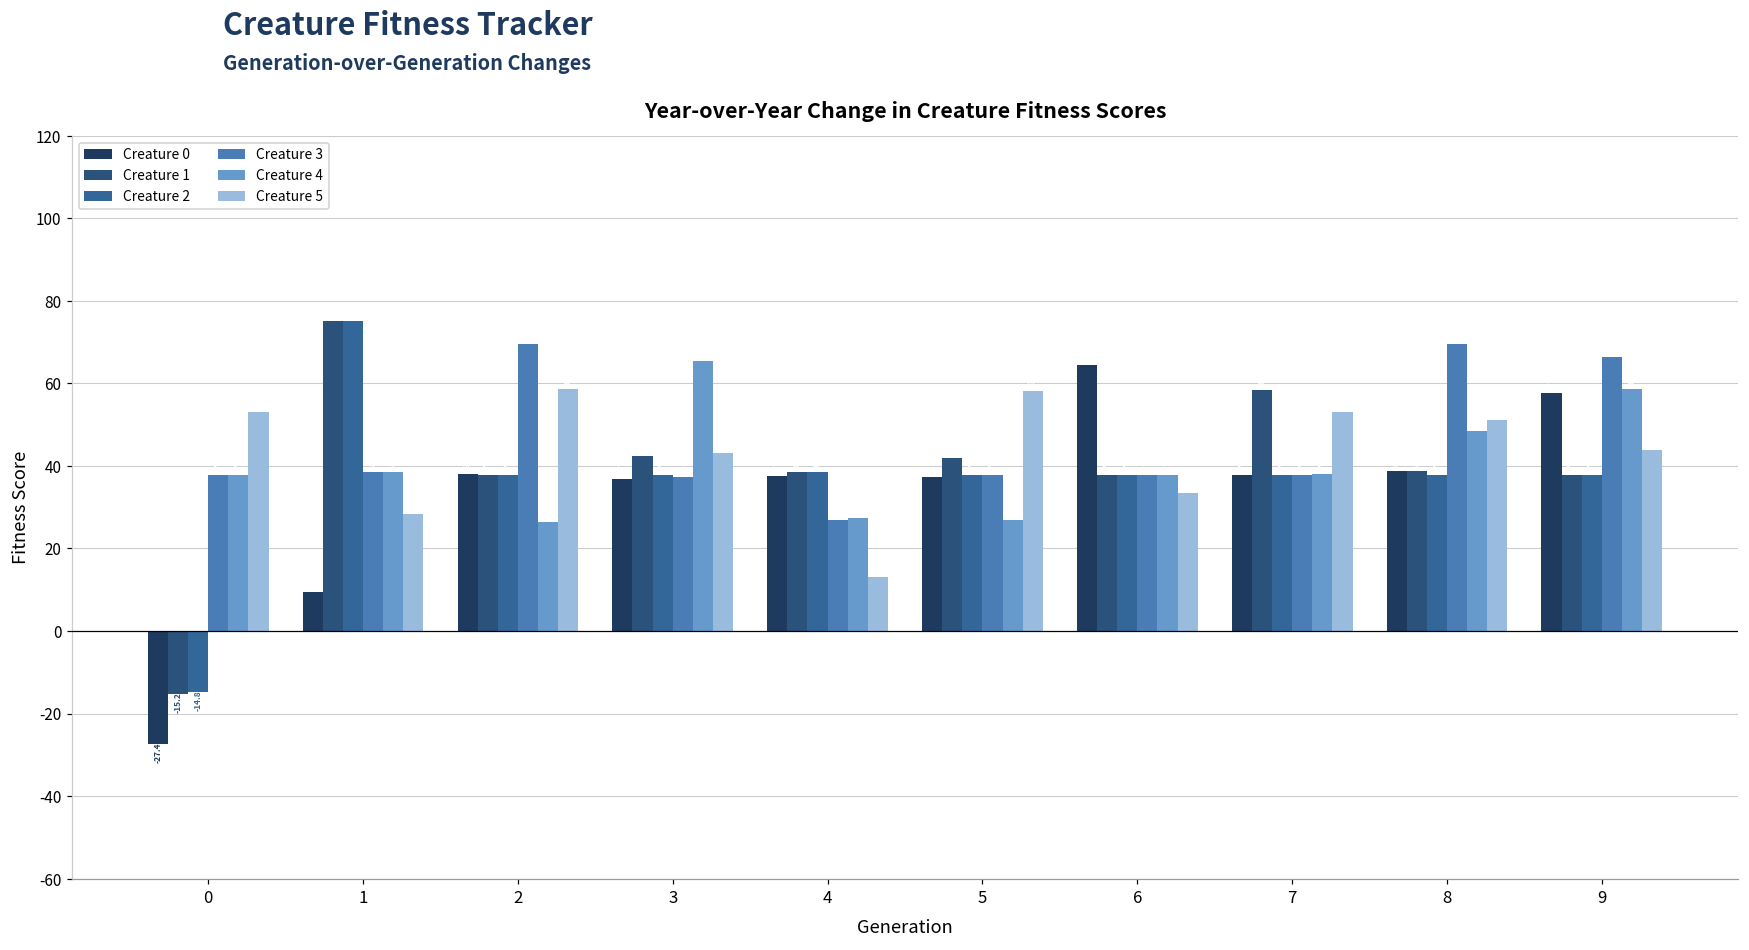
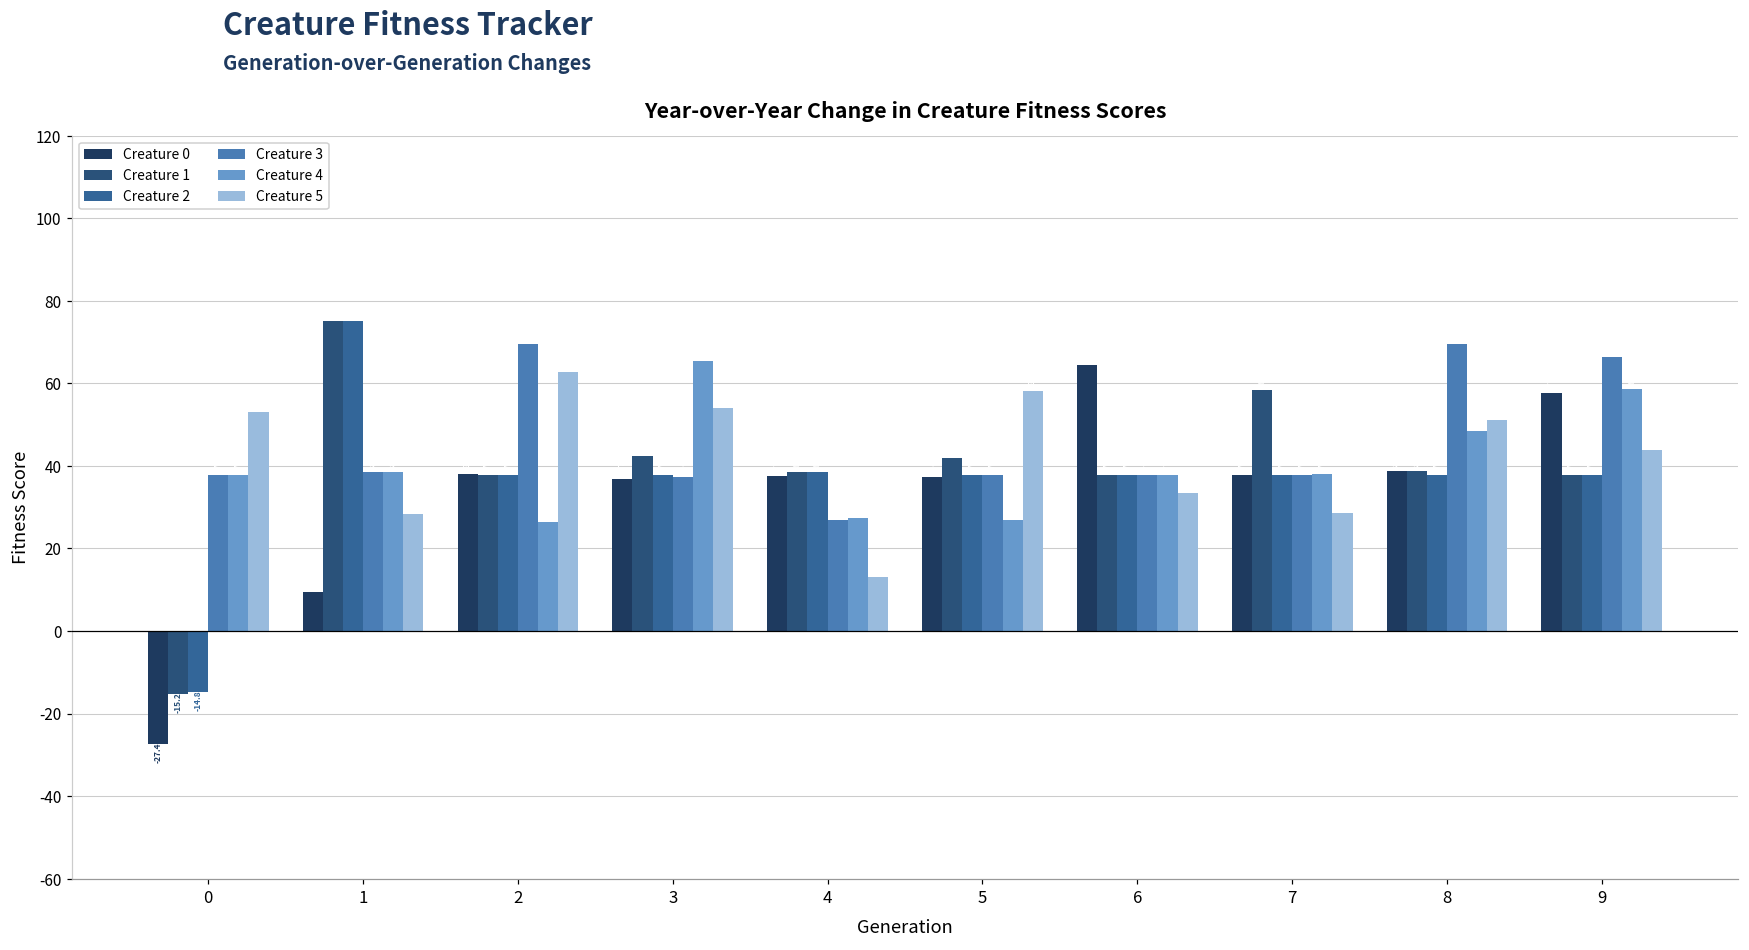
  {
    "Creature 5": {
      "0": 53,
      "1": 28,
-     "2": 59,
-     "3": 43,
+     "2": 63,
+     "3": 54,
      "4": 13,
      "5": 58,
      "6": 33,
-     "7": 53,
+     "7": 29,
      "8": 51,
      "9": 44
    }
  }
